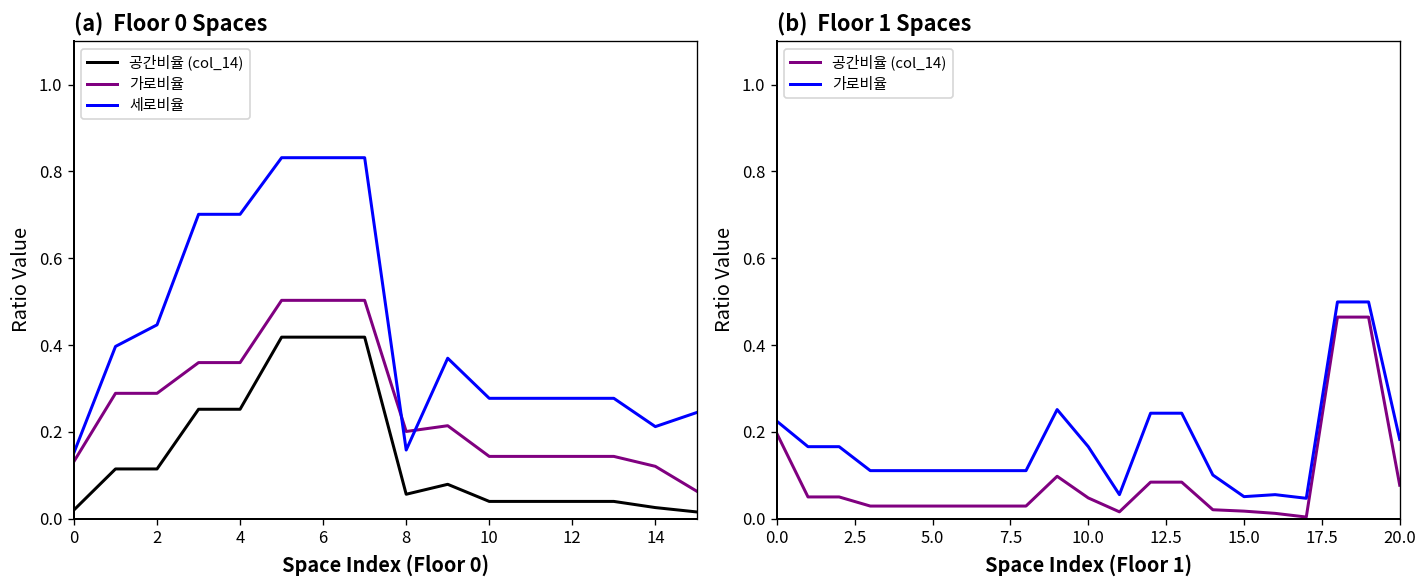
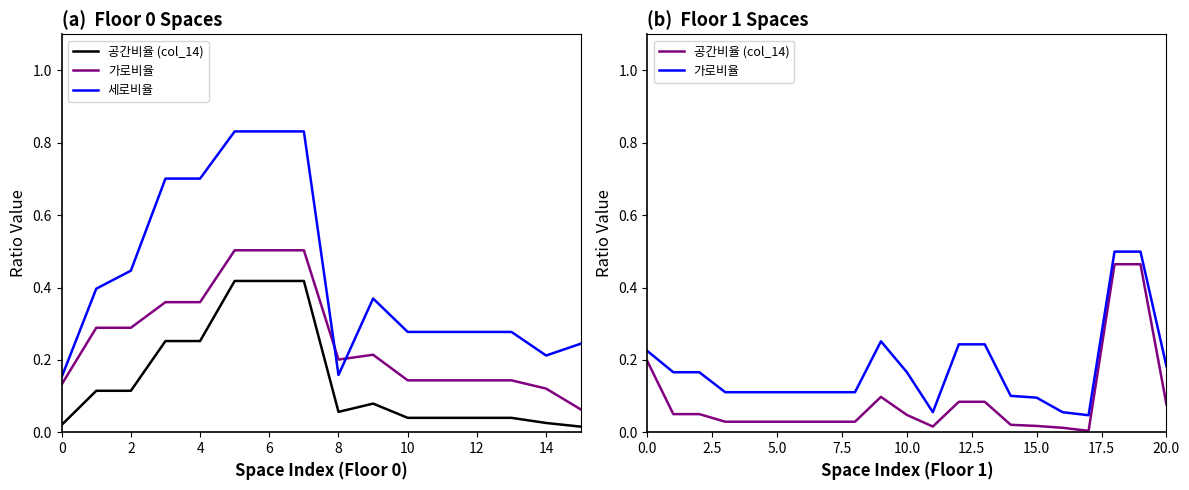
  {
    "(a) Floor 0 Spaces": {
      "세로비율": {
        "0": 0.15,
        "2": 0.45,
        "4": 0.70,
        "6": 0.83,
        "8": 0.16,
        "10": 0.28,
        "12": 0.28,
        "14": 0.21
      }
    },
    "(b) Floor 1 Spaces": {
      "공간비율 (col_14)": {
        "0.0": 0.20,
        "5.0": 0.03,
        "10.0": 0.05,
        "15.0": 0.02,
        "20.0": 0.08
      },
      "가로비율": {
        "0.0": 0.22,
        "5.0": 0.11,
        "10.0": 0.17,
-       "15.0": 0.05,
+       "15.0": 0.10,
        "20.0": 0.18
      }
    }
  }
